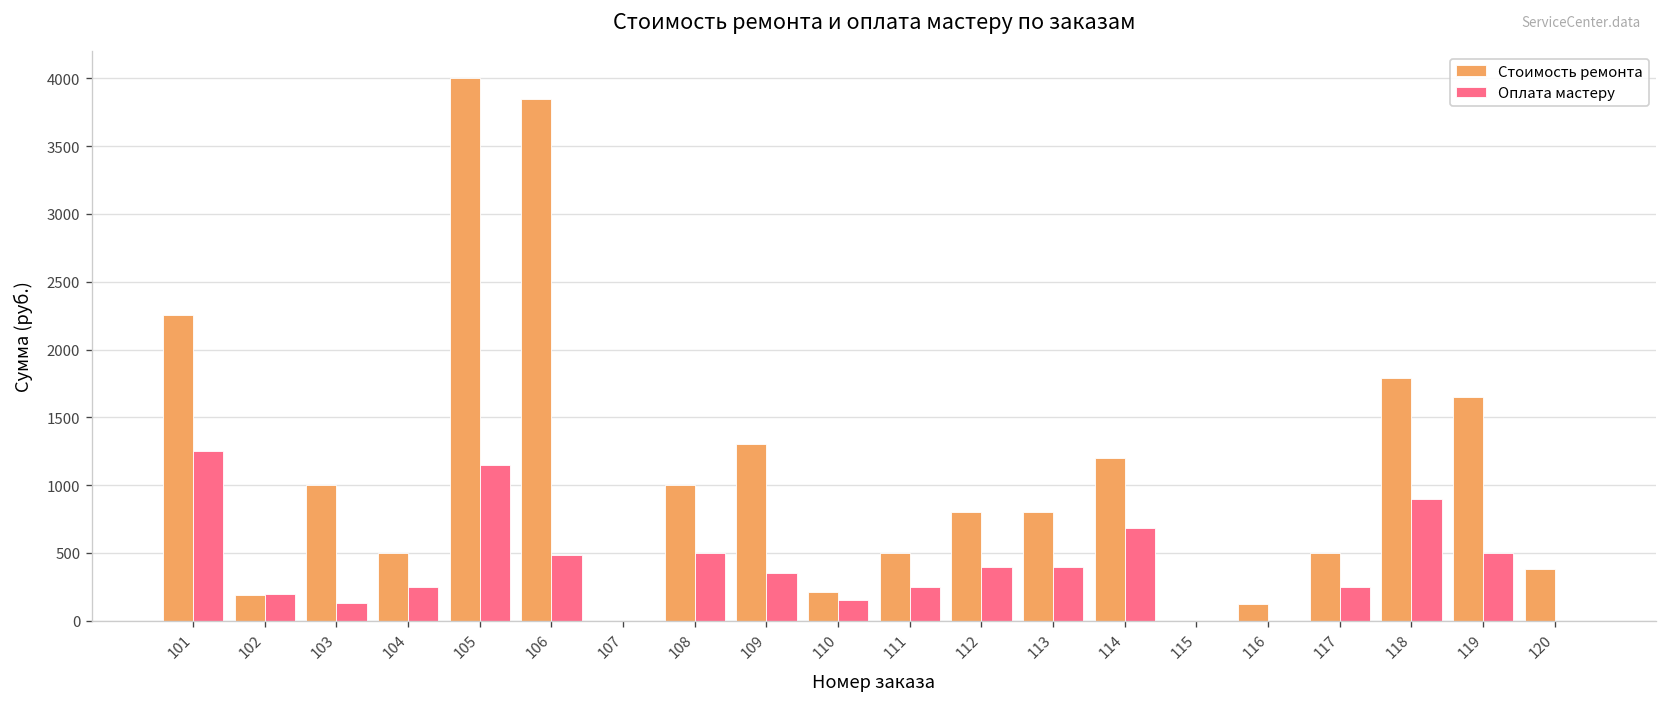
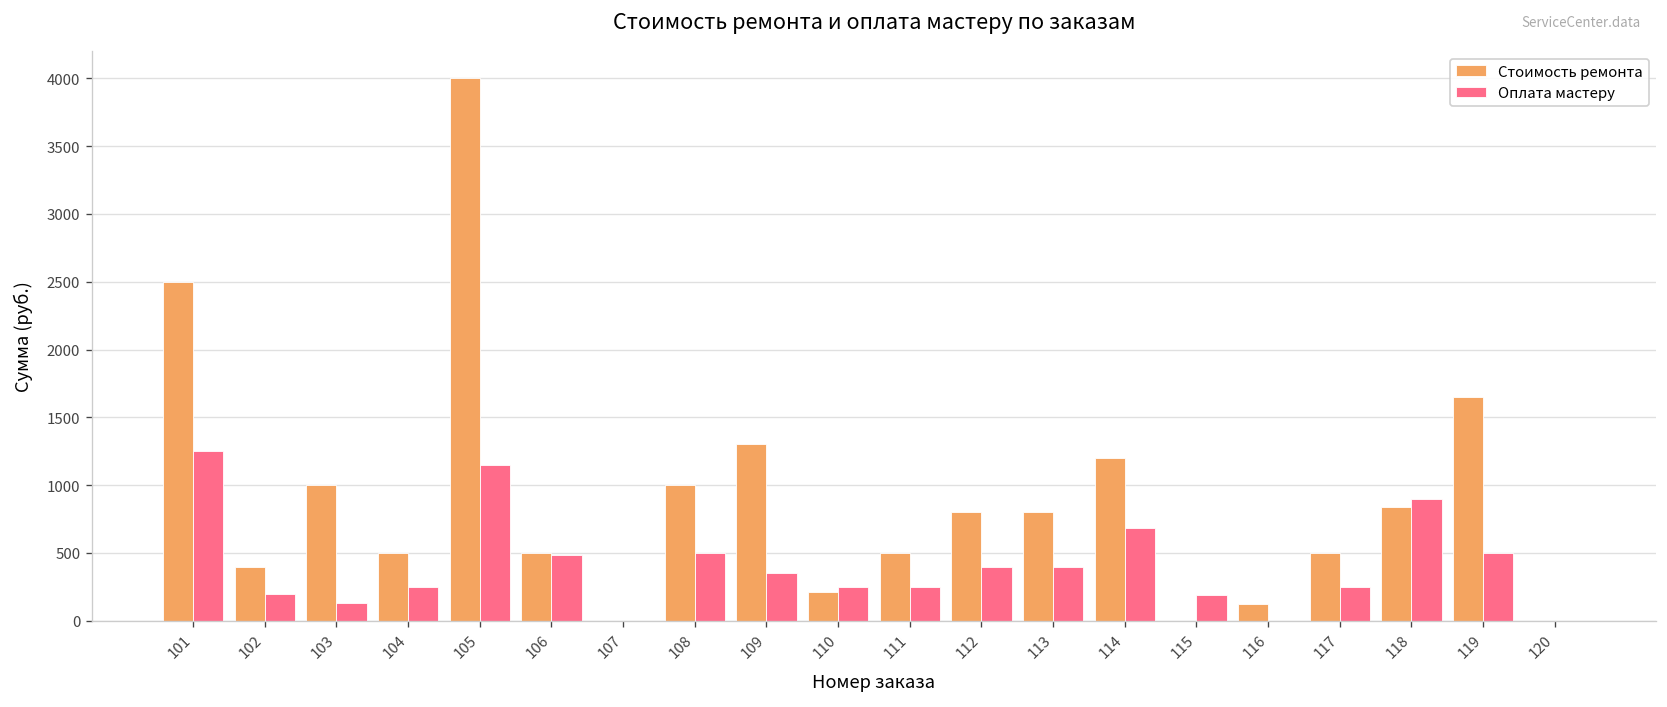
  {
    "Стоимость ремонта": {
-     "101": 2250,
-     "102": 190,
+     "101": 2500,
+     "102": 400,
      "103": 1000,
      "104": 500,
      "105": 4000,
-     "106": 3850,
+     "106": 500,
      "107": 0,
      "108": 1000,
      "109": 1300,
      "110": 210,
      "111": 500,
      "112": 800,
      "113": 800,
      "114": 1200,
      "115": 0,
      "116": 130,
      "117": 500,
-     "118": 1790,
+     "118": 840,
      "119": 1650,
-     "120": 390
+     "120": 0
    },
    "Оплата мастеру": {
      "101": 1250,
      "102": 200,
      "103": 130,
      "104": 250,
      "105": 1150,
      "106": 480,
      "107": 0,
      "108": 500,
      "109": 350,
-     "110": 150,
+     "110": 250,
      "111": 250,
      "112": 400,
      "113": 400,
      "114": 690,
-     "115": 0,
+     "115": 190,
      "116": 0,
      "117": 250,
      "118": 900,
      "119": 500,
      "120": 0
    }
  }
